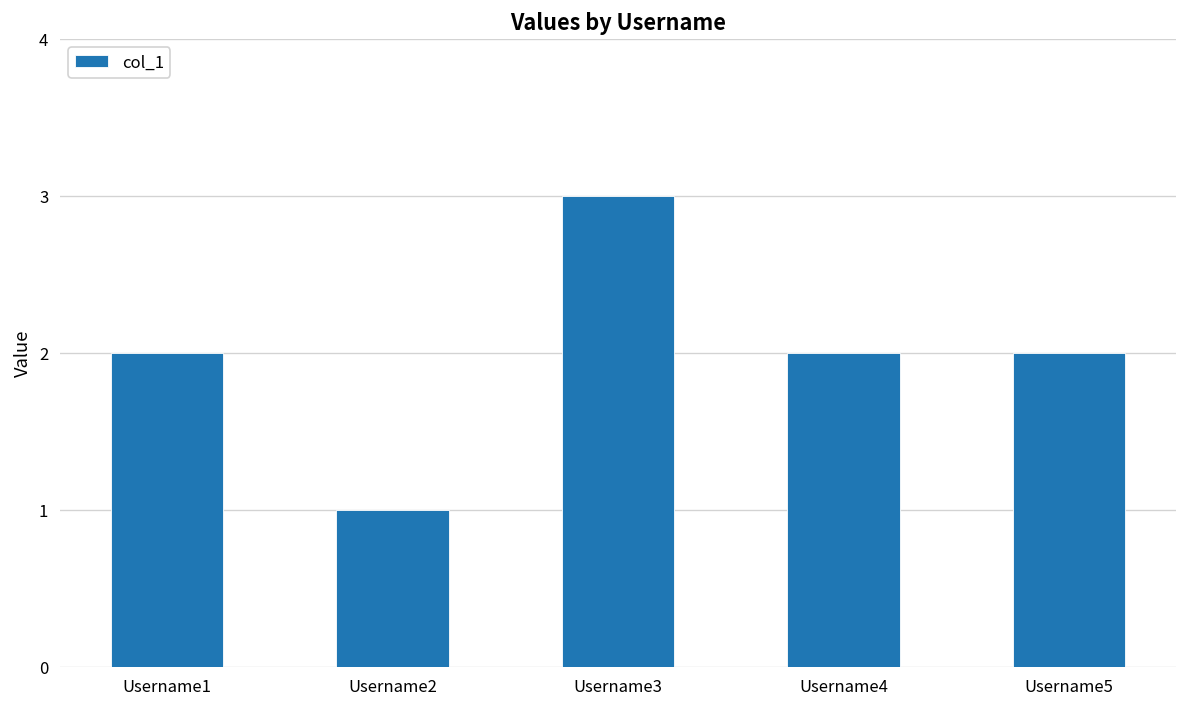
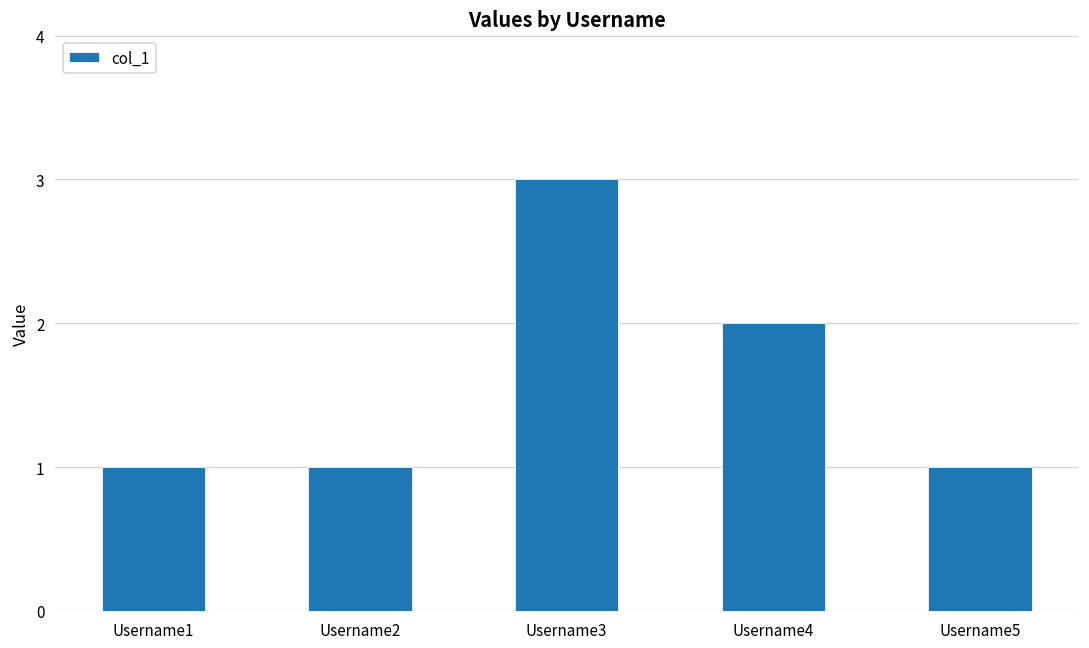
  {
-   "Username1": 2,
+   "Username1": 1,
    "Username2": 1,
    "Username3": 3,
    "Username4": 2,
-   "Username5": 2
+   "Username5": 1
  }
